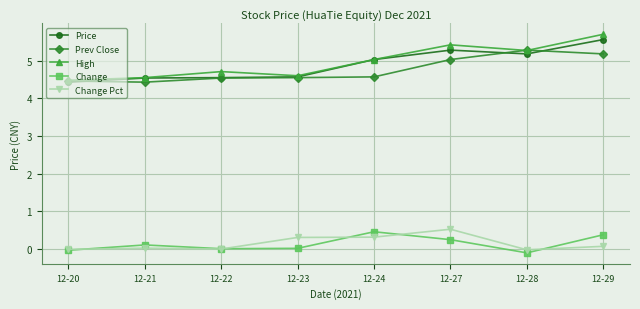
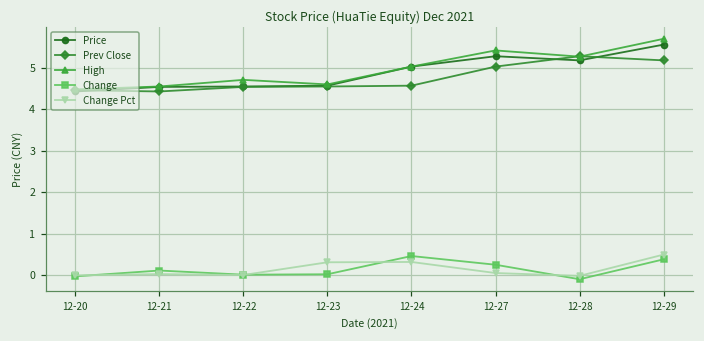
  {
    "Change Pct": {
      "12-21": 0.0,
      "12-23": 0.3,
      "12-24": 0.3,
-     "12-27": 0.5,
+     "12-27": 0.0,
      "12-28": 0.0,
-     "12-29": 0.1
+     "12-29": 0.5
    }
  }
